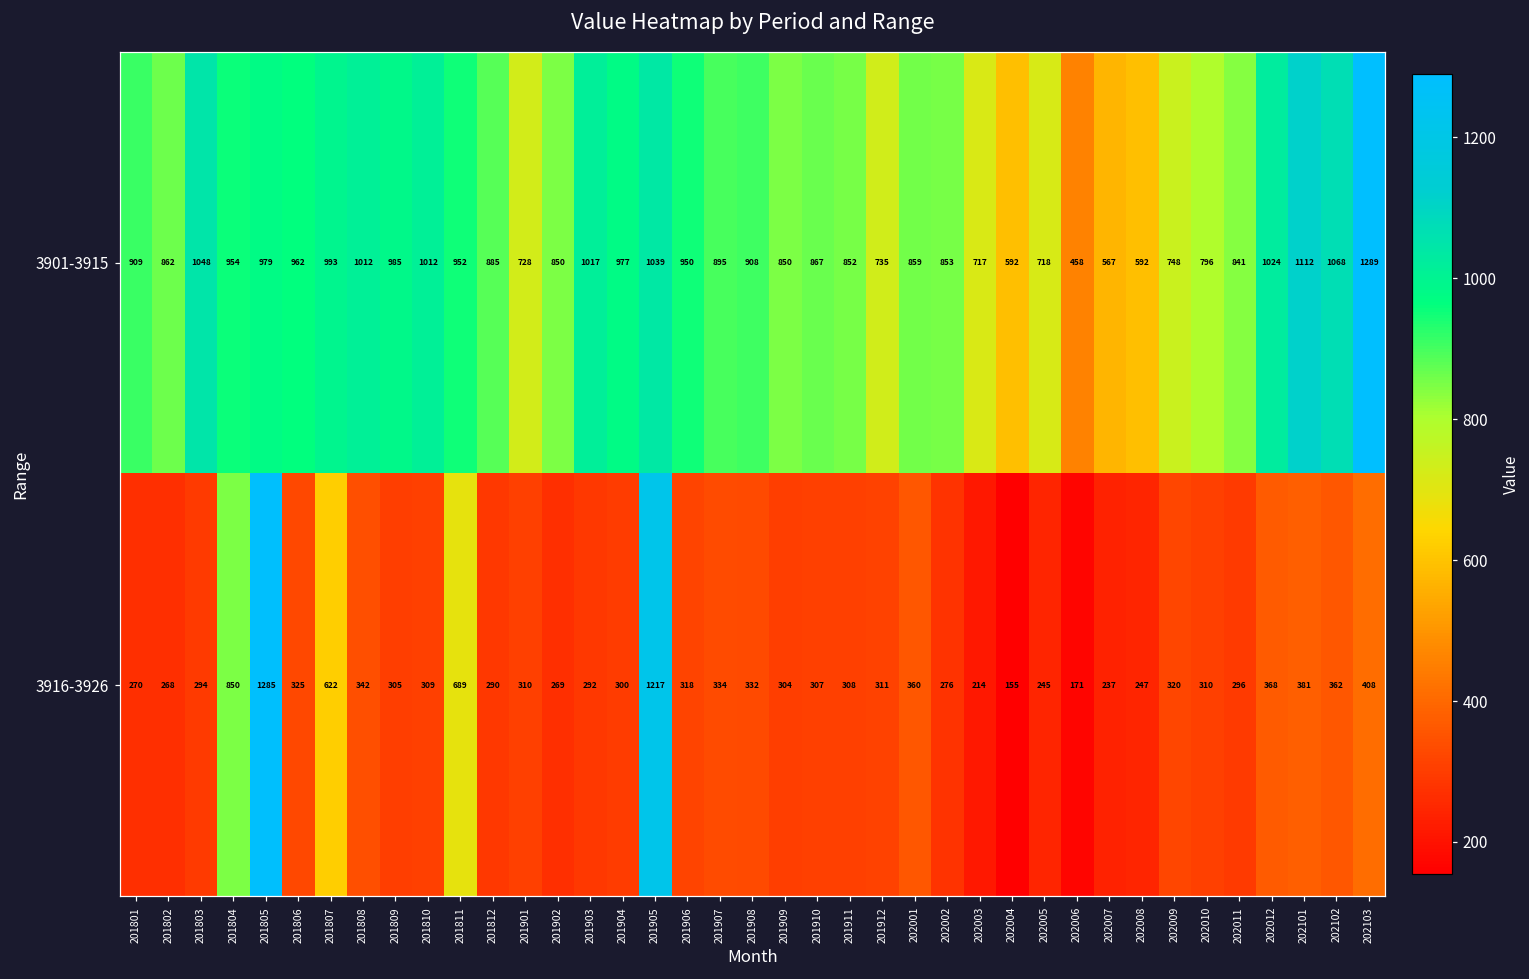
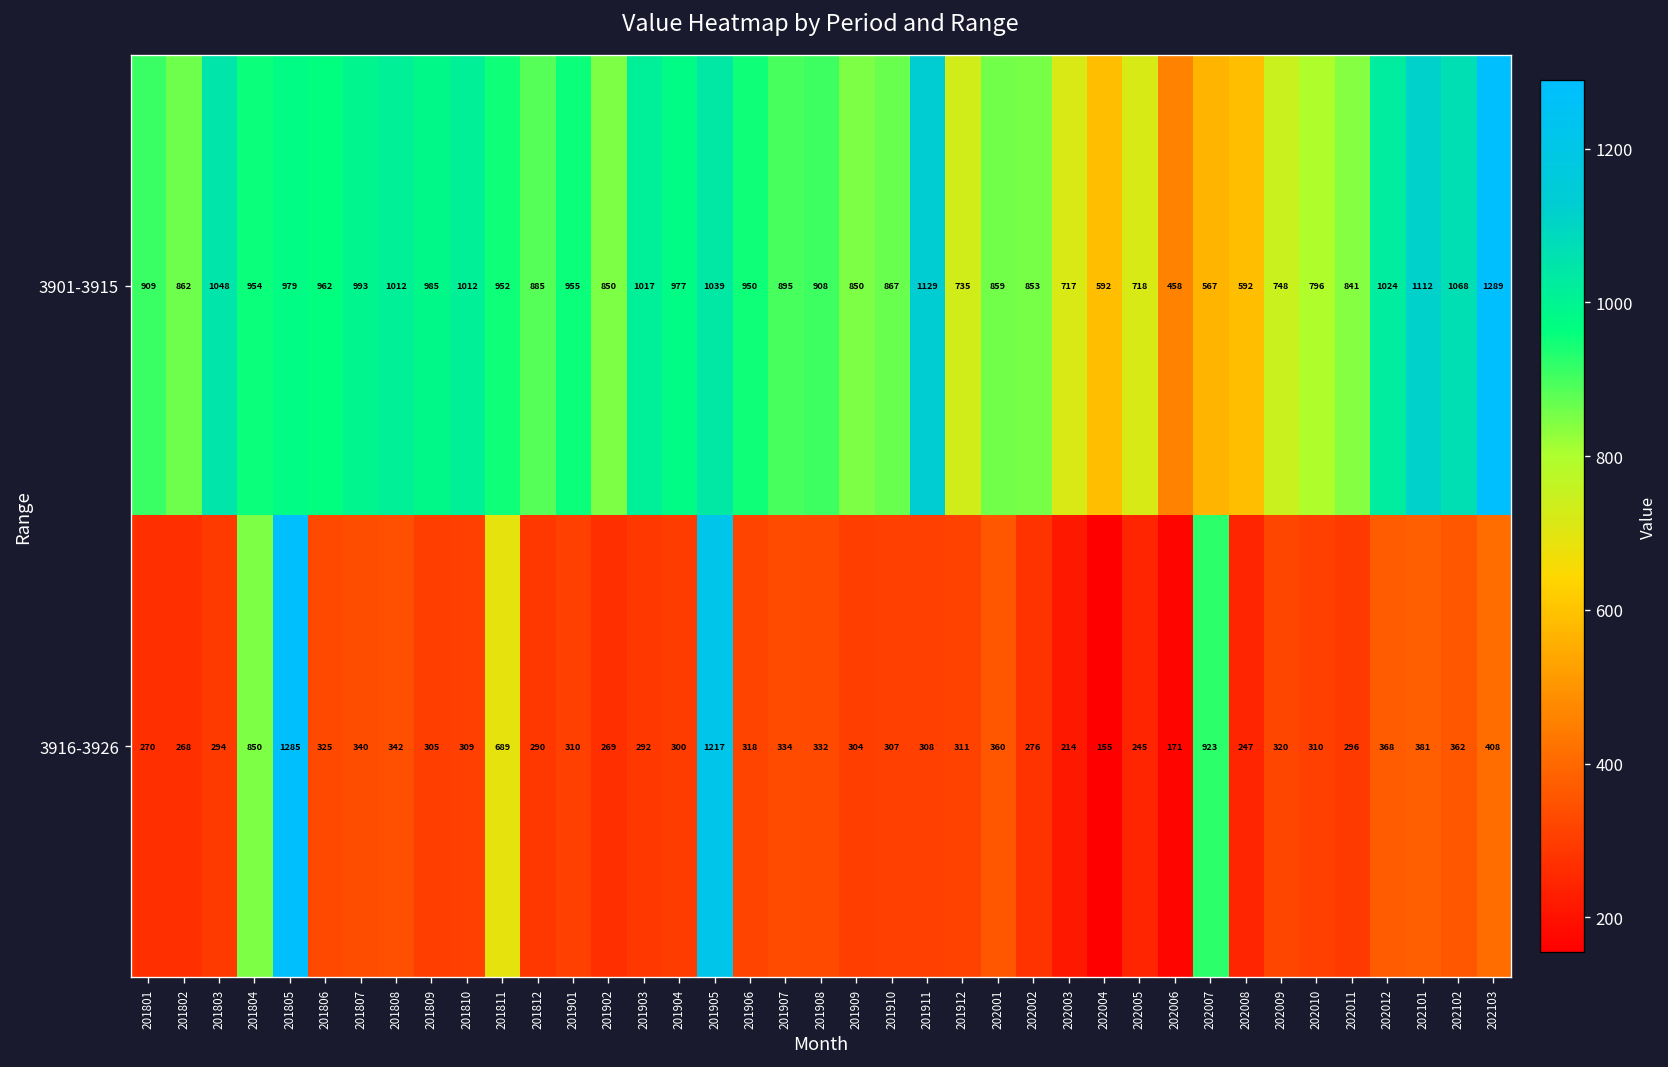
  {
    "3901-3915": {
      "201801": 909,
      "201802": 862,
      "201803": 1048,
      "201804": 954,
      "201805": 979,
      "201806": 962,
      "201807": 993,
      "201808": 1012,
      "201809": 985,
      "201810": 1012,
      "201811": 952,
      "201812": 885,
-     "201901": 728,
+     "201901": 955,
      "201902": 850,
      "201903": 1017,
      "201904": 977,
      "201905": 1039,
      "201906": 950,
      "201907": 895,
      "201908": 908,
      "201909": 850,
      "201910": 867,
-     "201911": 852,
+     "201911": 1129,
      "201912": 735,
      "202001": 859,
      "202002": 853,
      "202003": 717,
      "202004": 592,
      "202005": 718,
      "202006": 458,
      "202007": 567,
      "202008": 592,
      "202009": 748,
      "202010": 796,
      "202011": 841,
      "202012": 1024,
      "202101": 1112,
      "202102": 1068,
      "202103": 1289
    },
    "3916-3926": {
      "201801": 270,
      "201802": 268,
      "201803": 294,
      "201804": 850,
      "201805": 1285,
      "201806": 325,
-     "201807": 622,
+     "201807": 340,
      "201808": 342,
      "201809": 305,
      "201810": 309,
      "201811": 689,
      "201812": 290,
      "201901": 310,
      "201902": 269,
      "201903": 292,
      "201904": 300,
      "201905": 1217,
      "201906": 318,
      "201907": 334,
      "201908": 332,
      "201909": 304,
      "201910": 307,
      "201911": 308,
      "201912": 311,
      "202001": 360,
      "202002": 276,
      "202003": 214,
      "202004": 155,
      "202005": 245,
      "202006": 171,
-     "202007": 237,
+     "202007": 923,
      "202008": 247,
      "202009": 320,
      "202010": 310,
      "202011": 296,
      "202012": 368,
      "202101": 381,
      "202102": 362,
      "202103": 408
    }
  }
